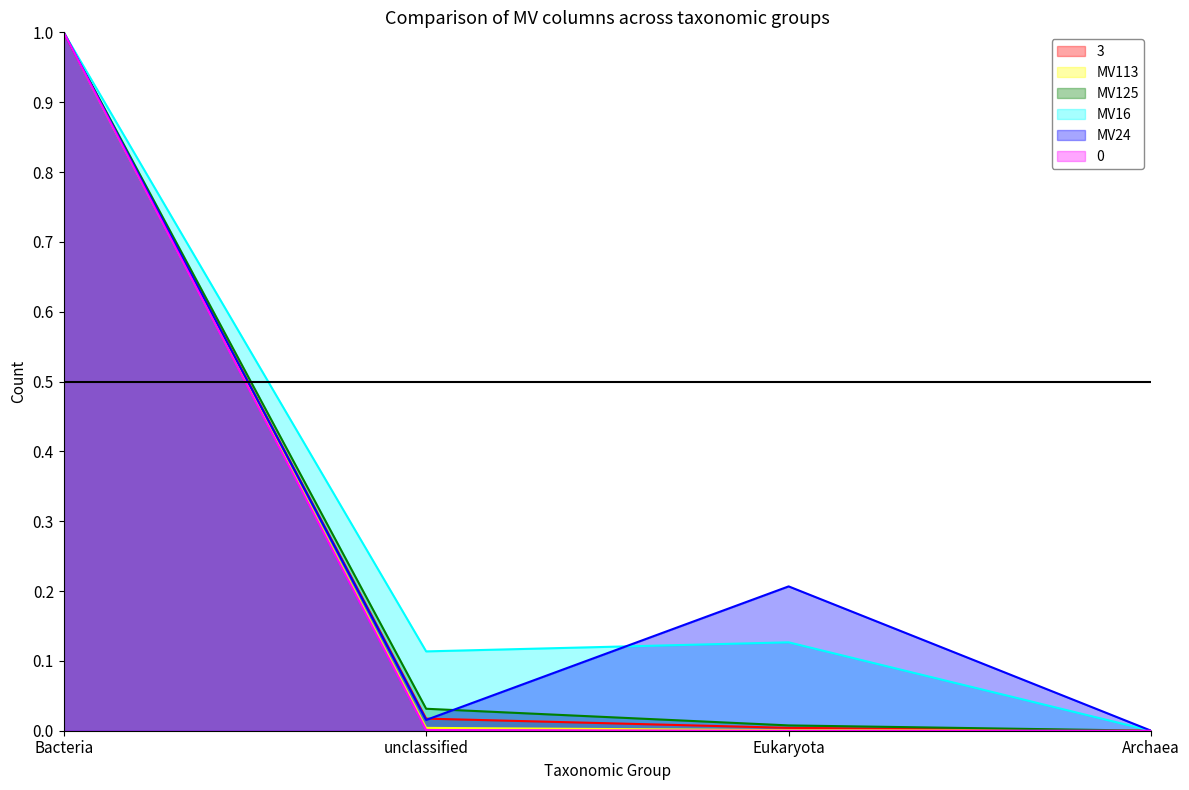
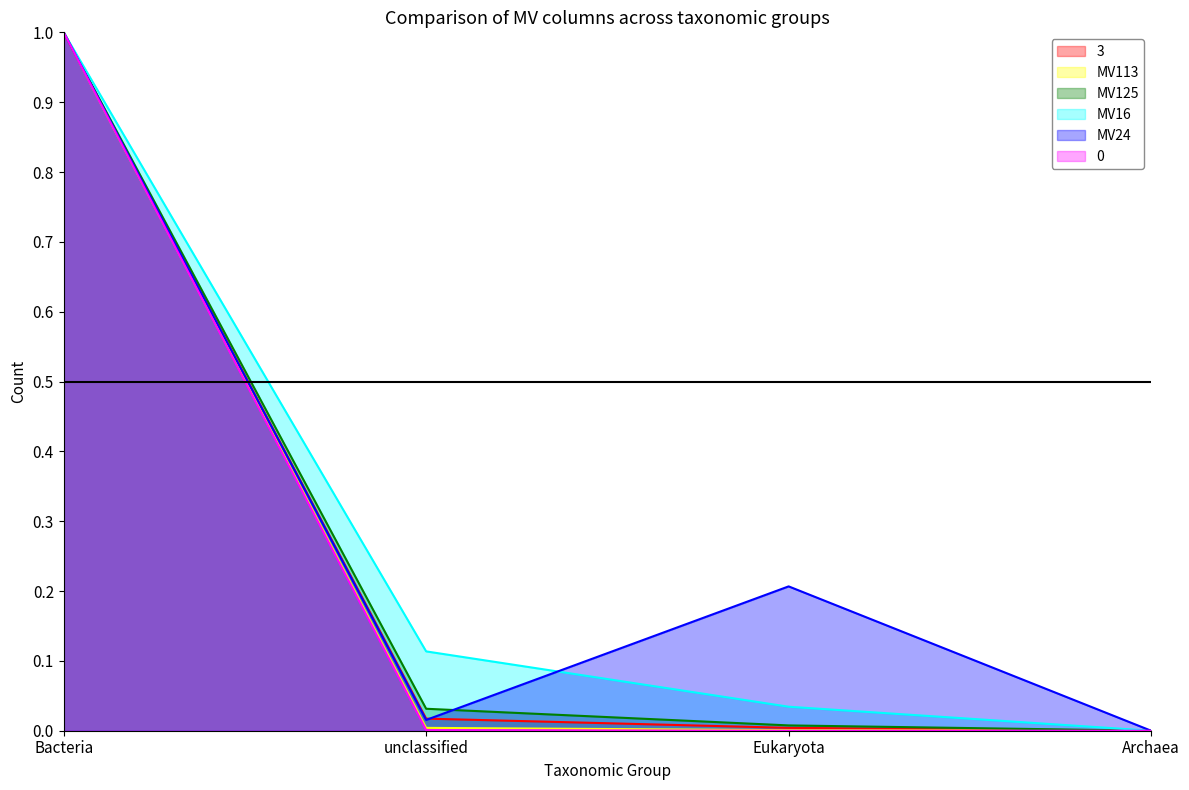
  {
    "MV125": {
      "unclassified": 0.03
    },
    "MV16": {
      "unclassified": 0.11,
-     "Eukaryota": 0.13
+     "Eukaryota": 0.03
    },
    "MV24": {
      "Eukaryota": 0.21
    }
  }
